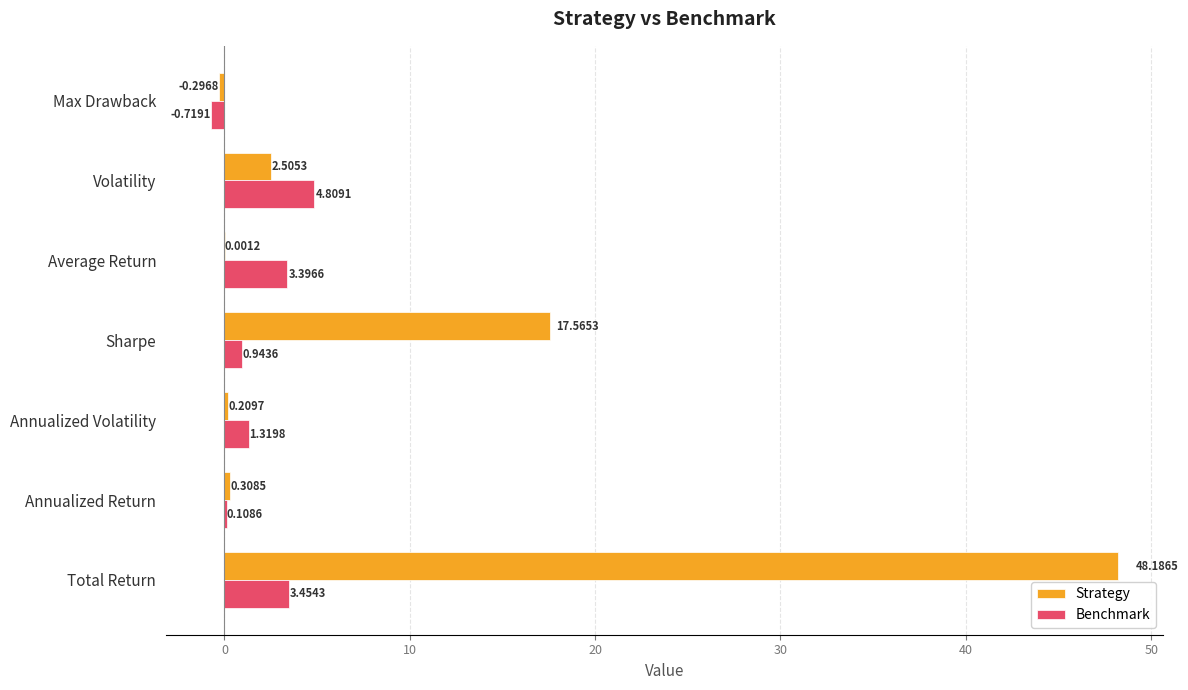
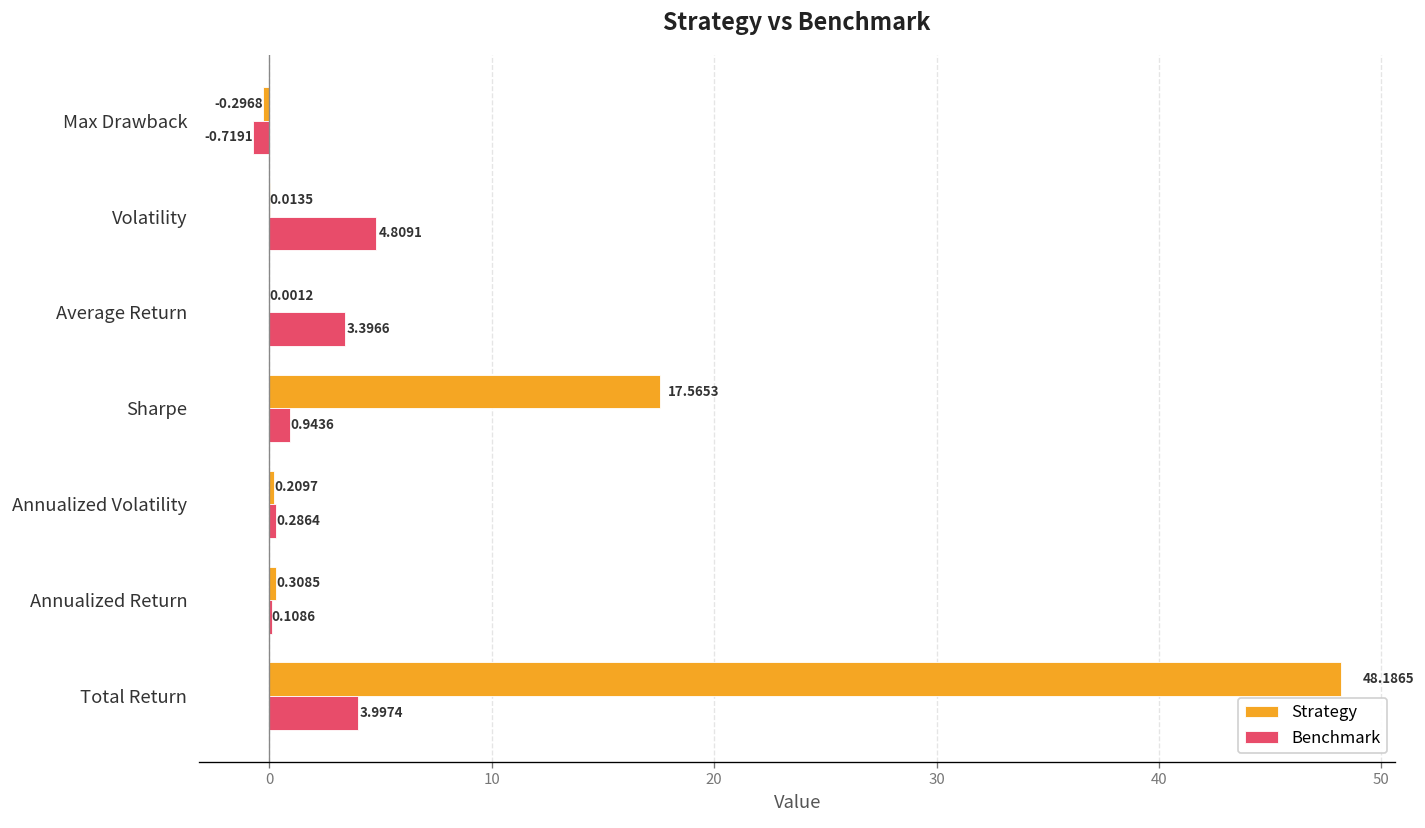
  {
    "Strategy": {
      "Max Drawback": -0.2968,
-     "Volatility": 2.5053,
+     "Volatility": 0.0135,
      "Average Return": 0.0012,
      "Sharpe": 17.5653,
      "Annualized Volatility": 0.2097,
      "Annualized Return": 0.3085,
      "Total Return": 48.1865
    },
    "Benchmark": {
      "Max Drawback": -0.7191,
      "Volatility": 4.8091,
      "Average Return": 3.3966,
      "Sharpe": 0.9436,
-     "Annualized Volatility": 1.3198,
+     "Annualized Volatility": 0.2864,
      "Annualized Return": 0.1086,
-     "Total Return": 3.4543
+     "Total Return": 3.9974
    }
  }
